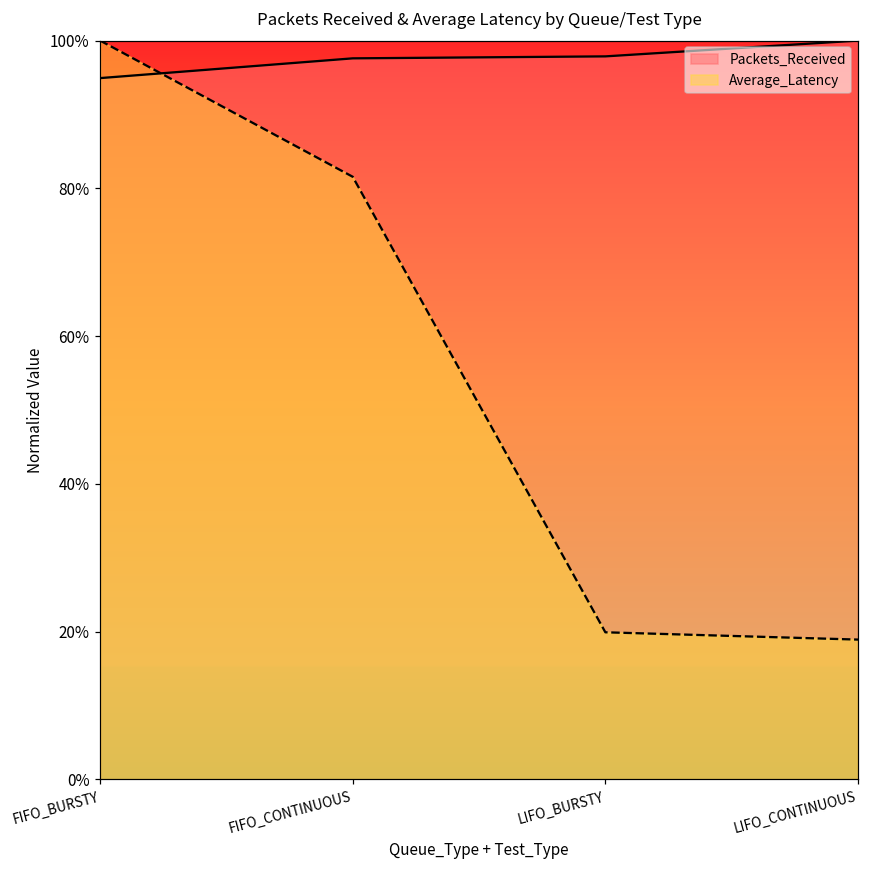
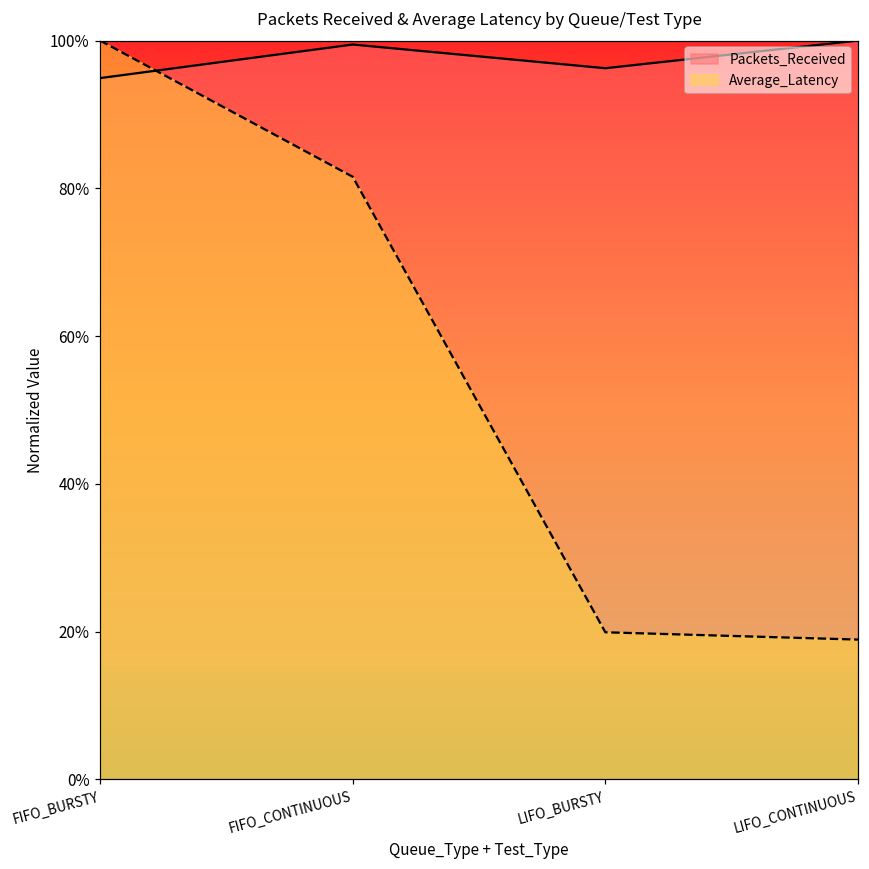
  {
    "Packets_Received": {
      "FIFO_BURSTY": "95%",
-     "FIFO_CONTINUOUS": "98%",
-     "LIFO_BURSTY": "98%",
+     "FIFO_CONTINUOUS": "99%",
+     "LIFO_BURSTY": "96%",
      "LIFO_CONTINUOUS": "100%"
    },
    "Average_Latency": {
      "FIFO_BURSTY": "100%",
      "FIFO_CONTINUOUS": "82%",
      "LIFO_BURSTY": "20%",
      "LIFO_CONTINUOUS": "19%"
    }
  }
